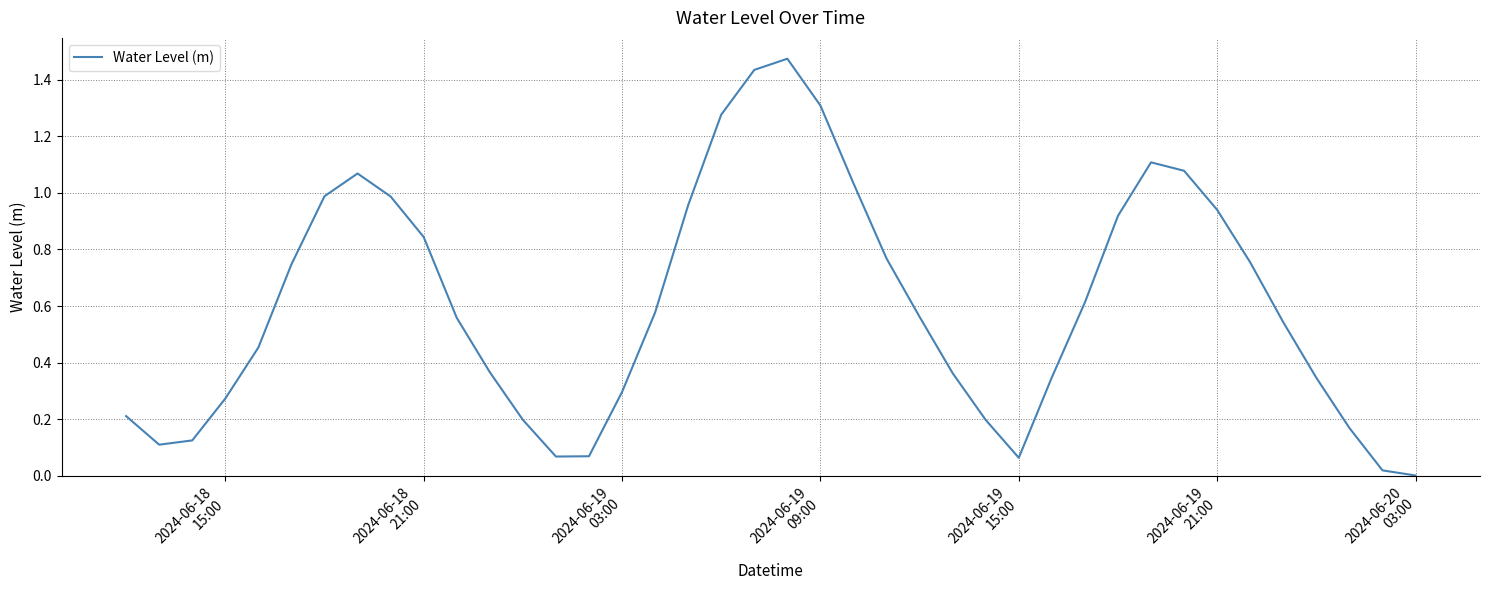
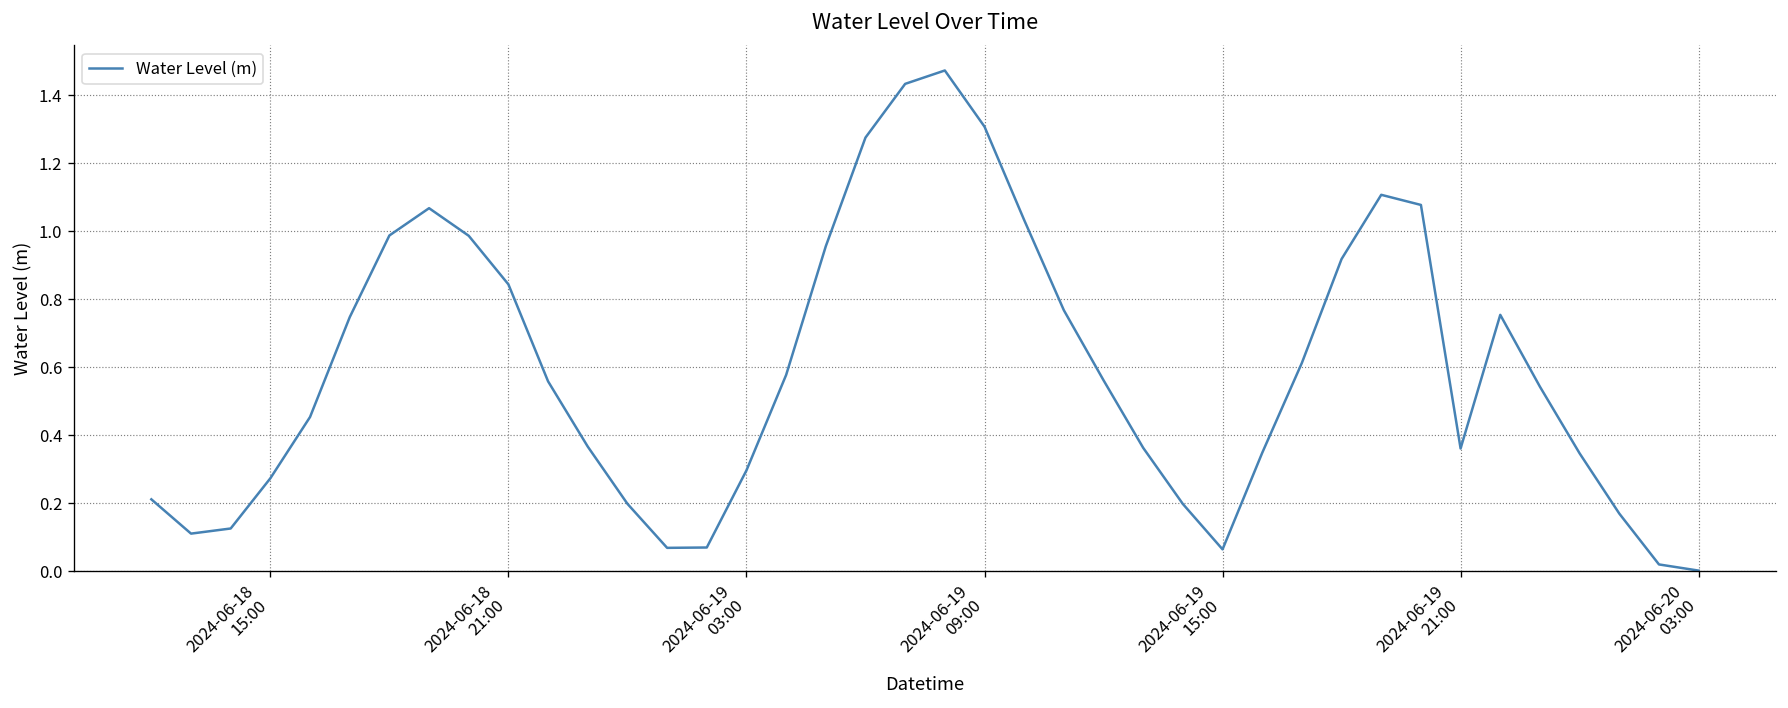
  {
    "2024-06-18 15:00": 0.27,
    "2024-06-18 21:00": 0.84,
    "2024-06-19 03:00": 0.30,
    "2024-06-19 09:00": 1.31,
    "2024-06-19 15:00": 0.06,
-   "2024-06-19 21:00": 0.94,
+   "2024-06-19 21:00": 0.36,
    "2024-06-20 03:00": 0.00
  }
